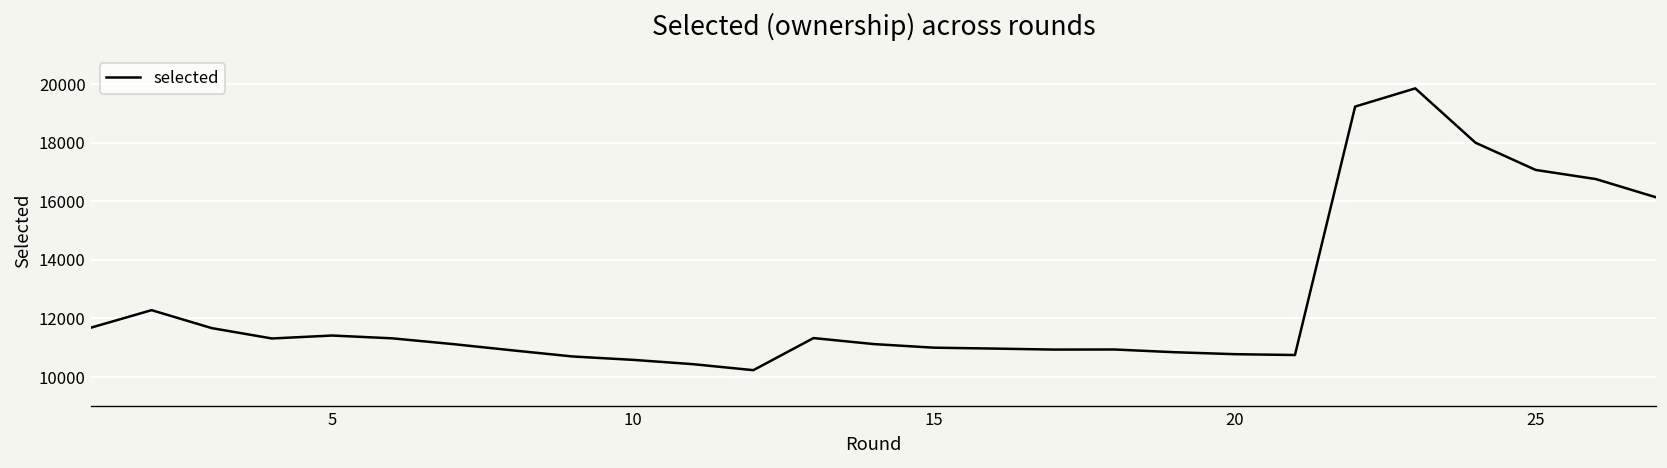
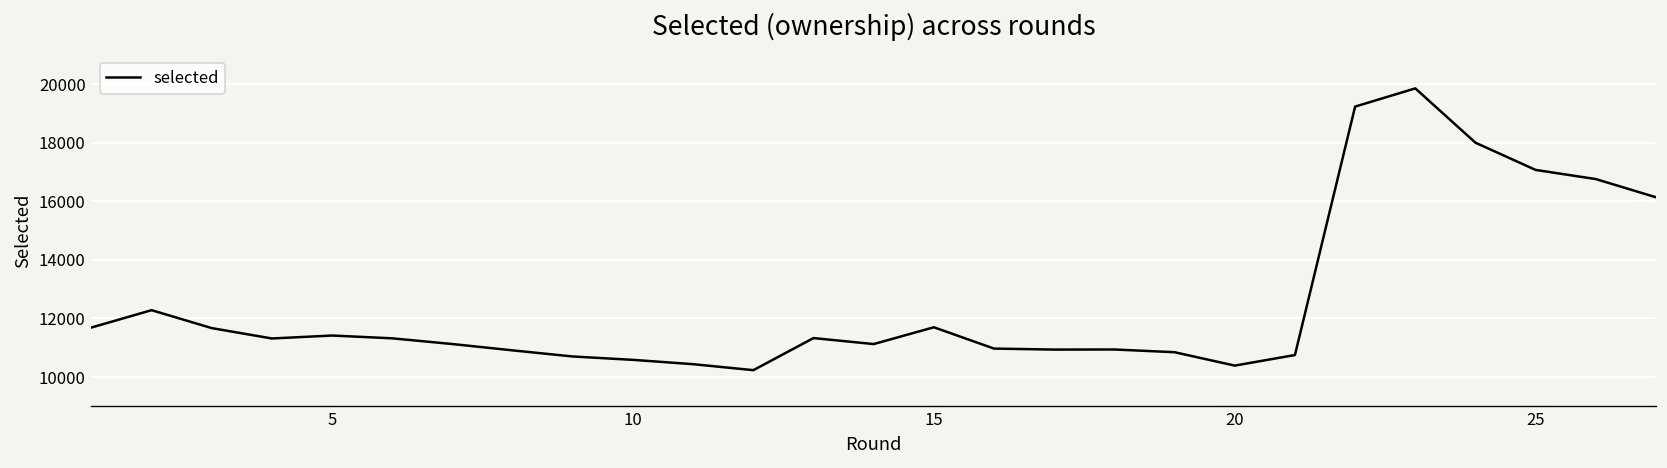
  {
    "5": 11400,
    "10": 10600,
-   "15": 11000,
-   "20": 10800,
+   "15": 11700,
+   "20": 10400,
    "25": 17100
  }
